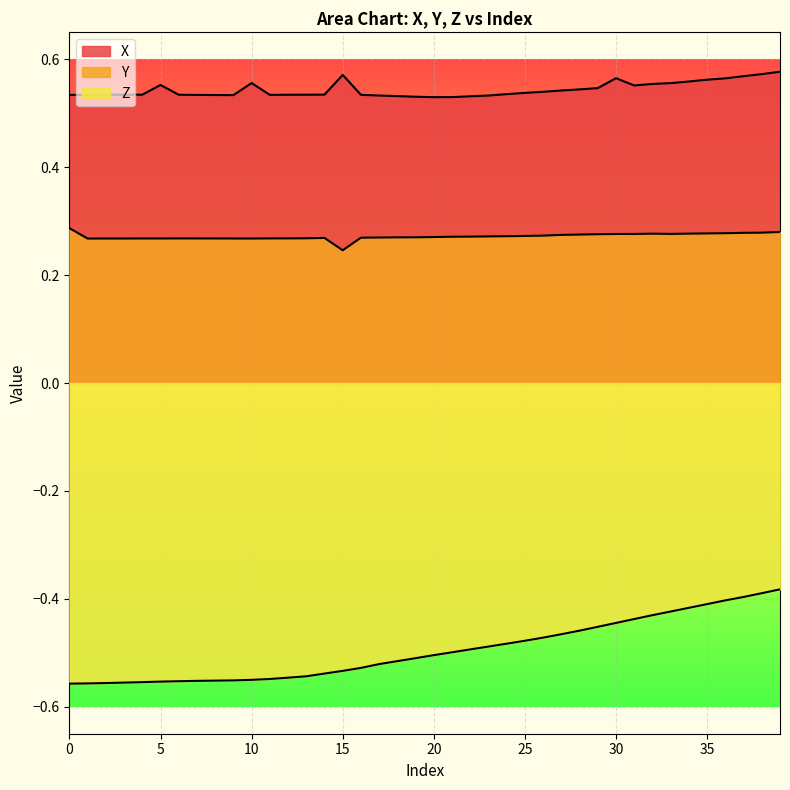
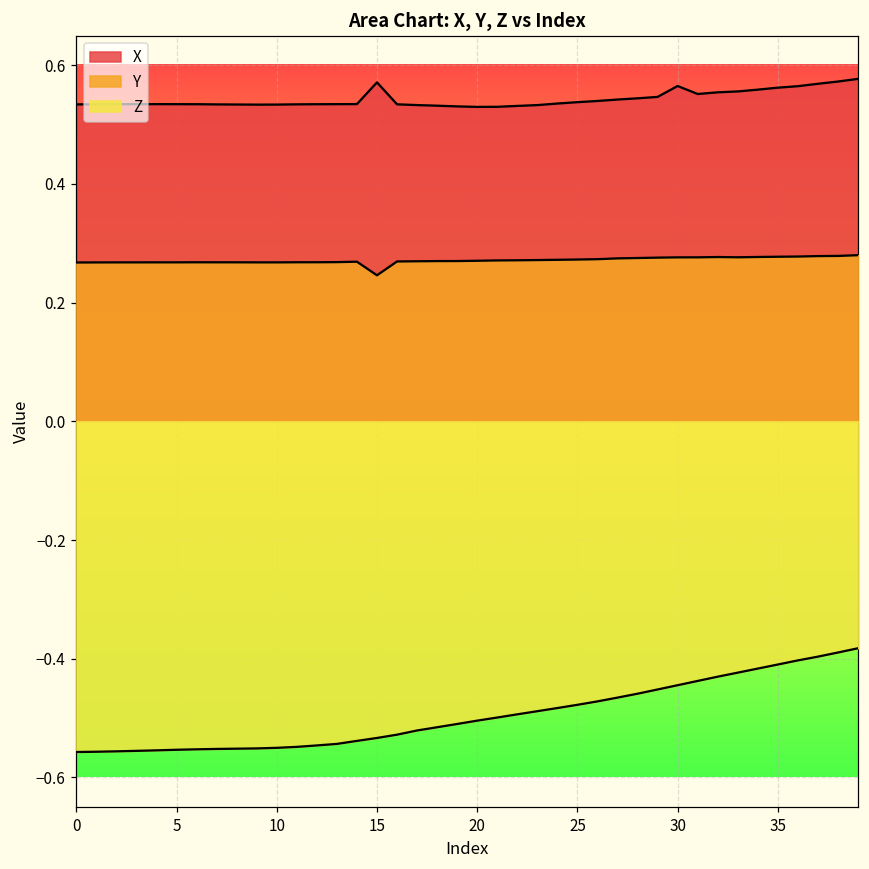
  {
    "X": {
      "0": 0.53,
-     "5": 0.55,
-     "10": 0.56,
+     "5": 0.53,
+     "10": 0.53,
      "15": 0.57,
      "20": 0.53,
      "25": 0.54,
      "30": 0.57,
      "35": 0.56
    },
    "Y": {
-     "0": 0.29,
+     "0": 0.27,
      "5": 0.27,
      "10": 0.27,
      "15": 0.25,
      "20": 0.27,
      "25": 0.27,
      "30": 0.28,
      "35": 0.28
    }
  }
